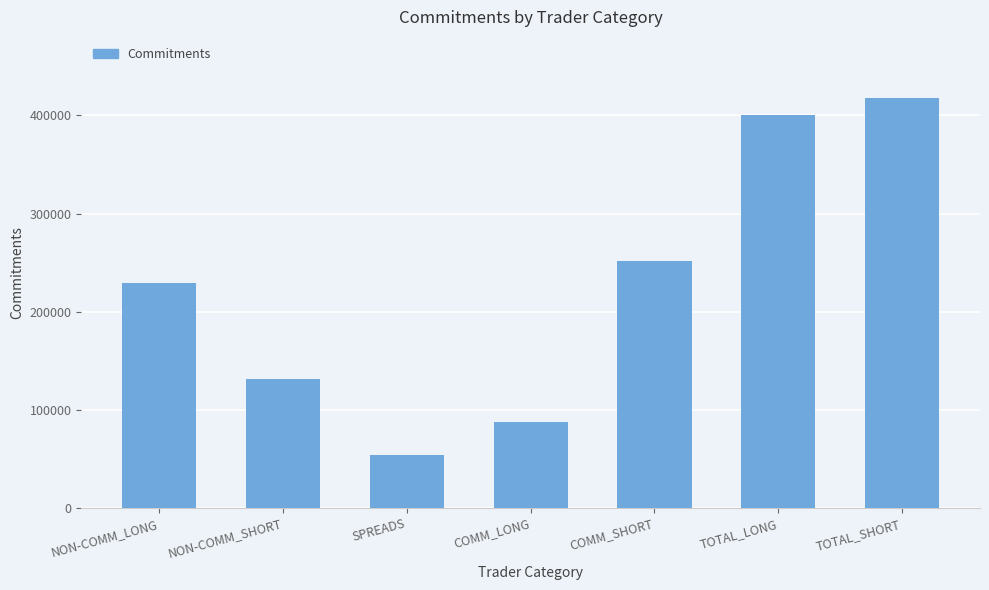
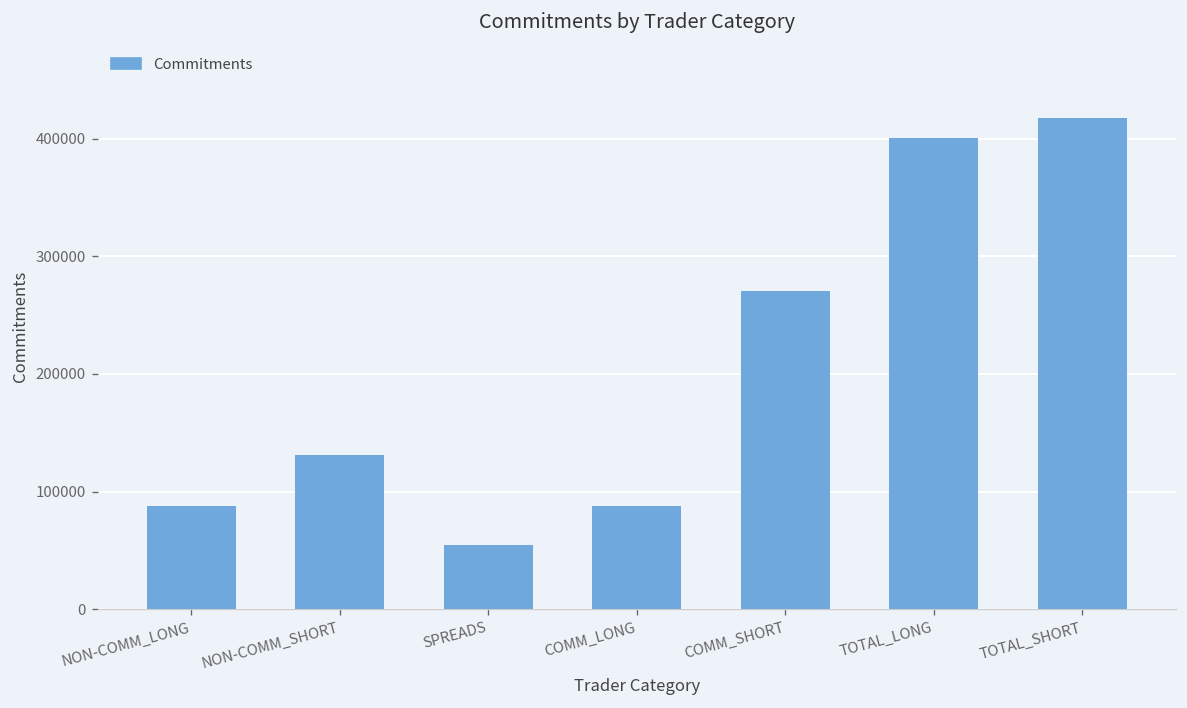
  {
-   "NON-COMM_LONG": 230000,
+   "NON-COMM_LONG": 90000,
    "NON-COMM_SHORT": 130000,
    "SPREADS": 50000,
    "COMM_LONG": 90000,
-   "COMM_SHORT": 250000,
+   "COMM_SHORT": 270000,
    "TOTAL_LONG": 400000,
    "TOTAL_SHORT": 420000
  }
